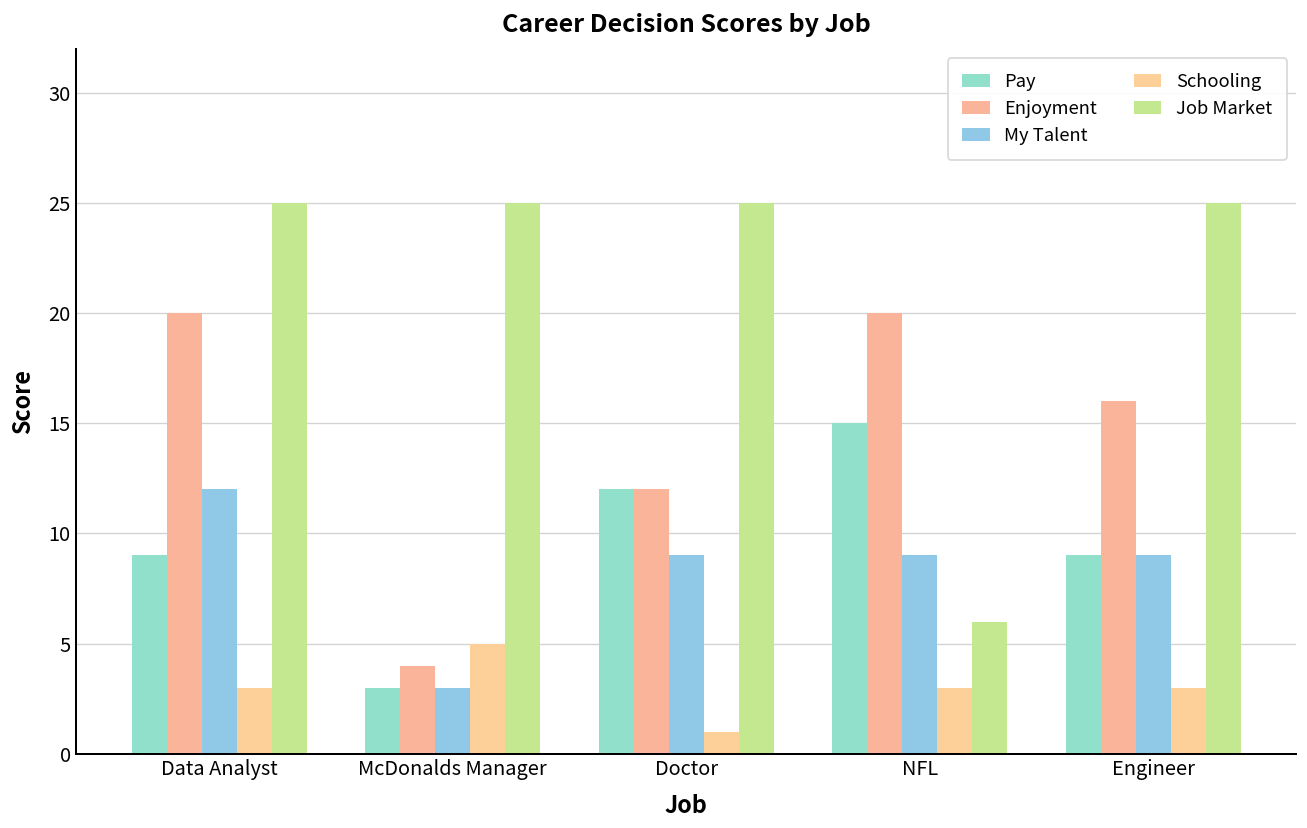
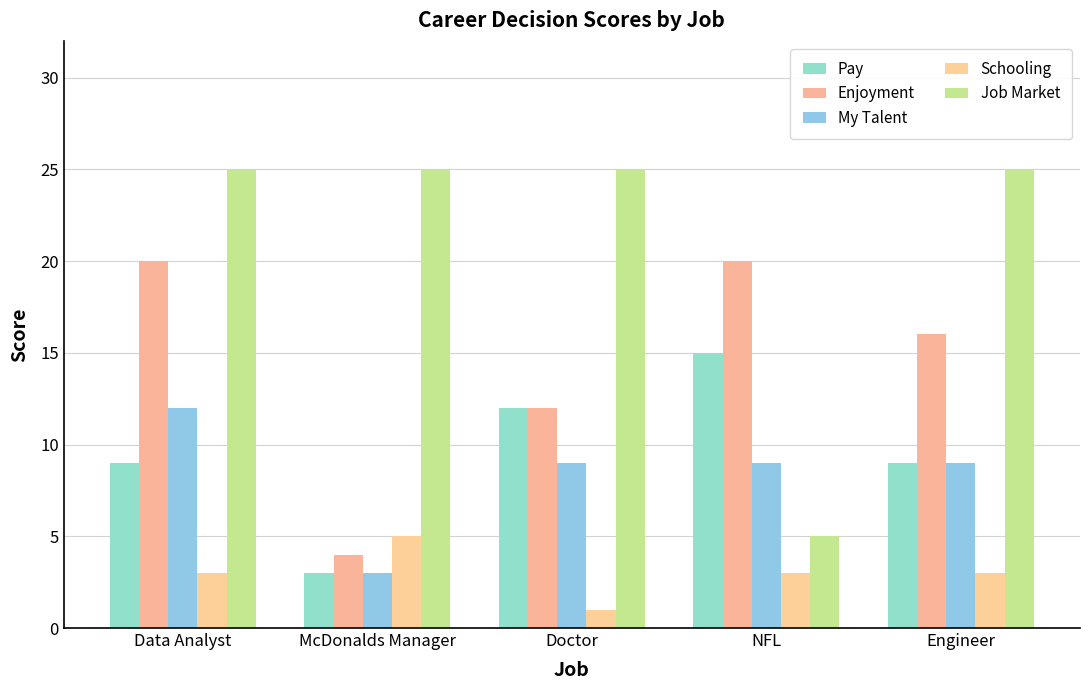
  {
    "Job Market": {
      "Data Analyst": 25,
      "McDonalds Manager": 25,
      "Doctor": 25,
-     "NFL": 6,
+     "NFL": 5,
      "Engineer": 25
    }
  }
